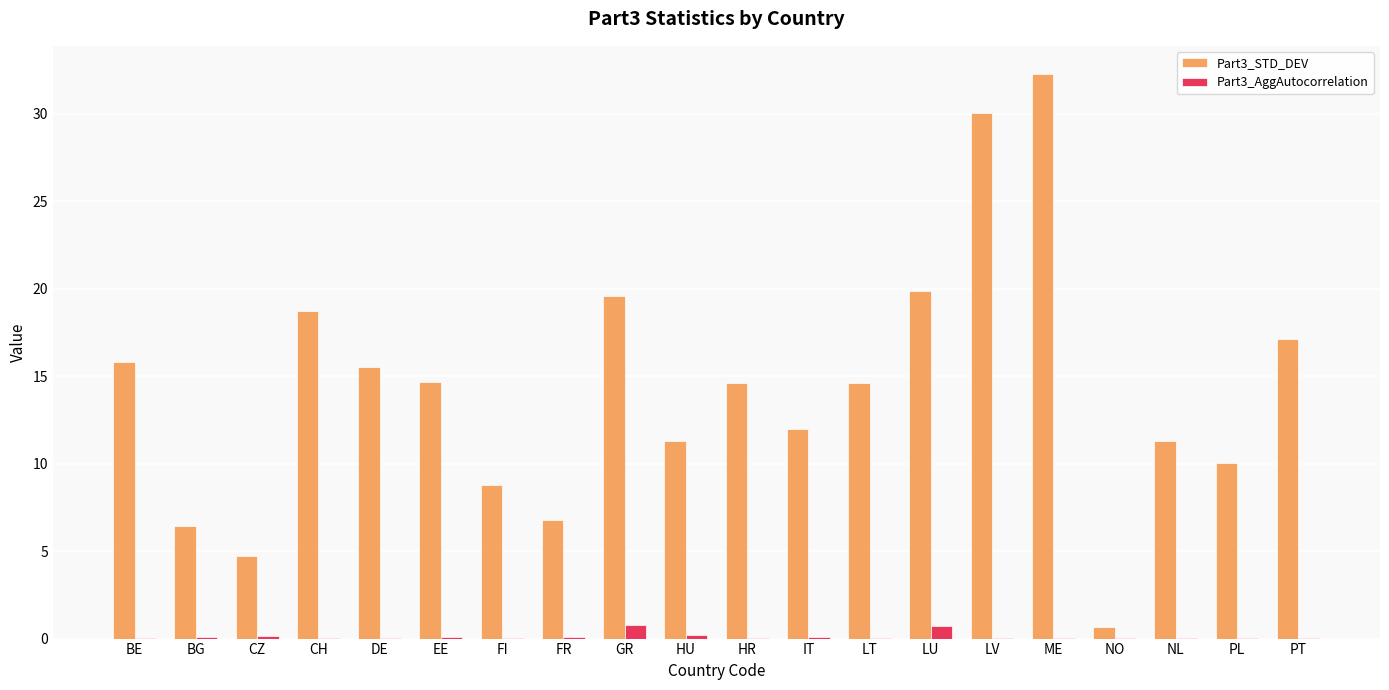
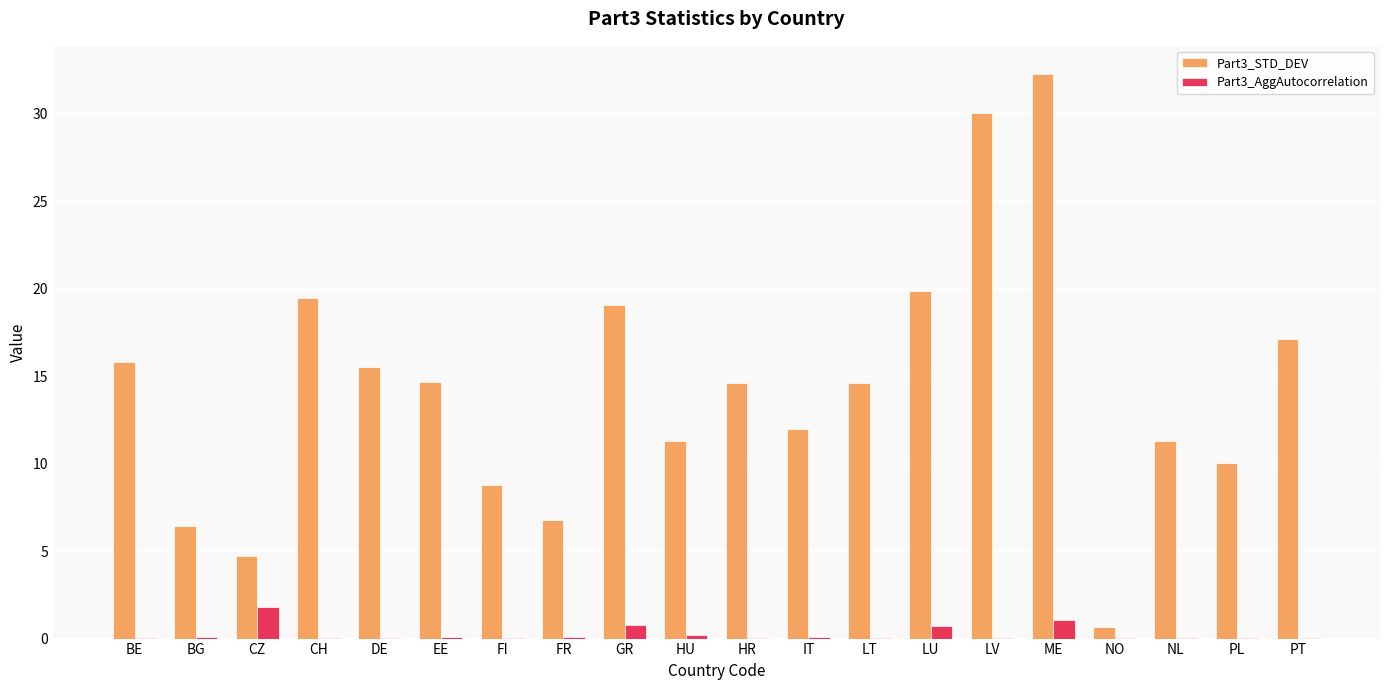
  {
    "Part3_STD_DEV": {
      "BE": 15.8,
      "BG": 6.5,
      "CZ": 4.7,
-     "CH": 18.8,
+     "CH": 19.5,
      "DE": 15.5,
      "EE": 14.7,
      "FI": 8.8,
      "FR": 6.8,
-     "GR": 19.6,
+     "GR": 19.1,
      "HU": 11.3,
      "HR": 14.6,
      "IT": 12.0,
      "LT": 14.6,
      "LU": 19.9,
      "LV": 30.1,
      "ME": 32.3,
      "NO": 0.7,
      "NL": 11.3,
      "PL": 10.1,
      "PT": 17.1
    },
    "Part3_AggAutocorrelation": {
-     "CZ": 0.1,
+     "CZ": 1.8,
      "GR": 0.8,
      "HU": 0.2,
      "LU": 0.7,
-     "ME": 0.0
+     "ME": 1.1
    }
  }
